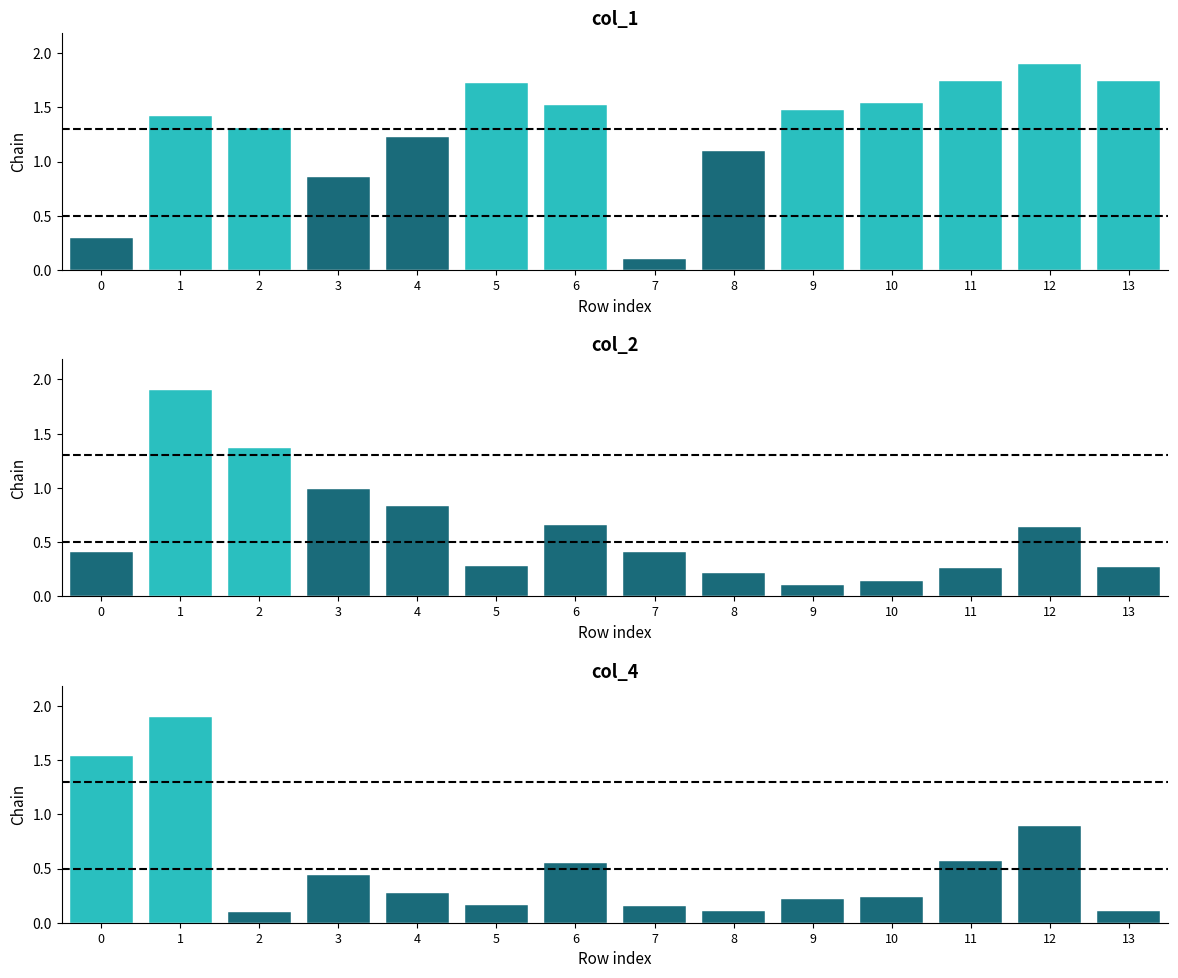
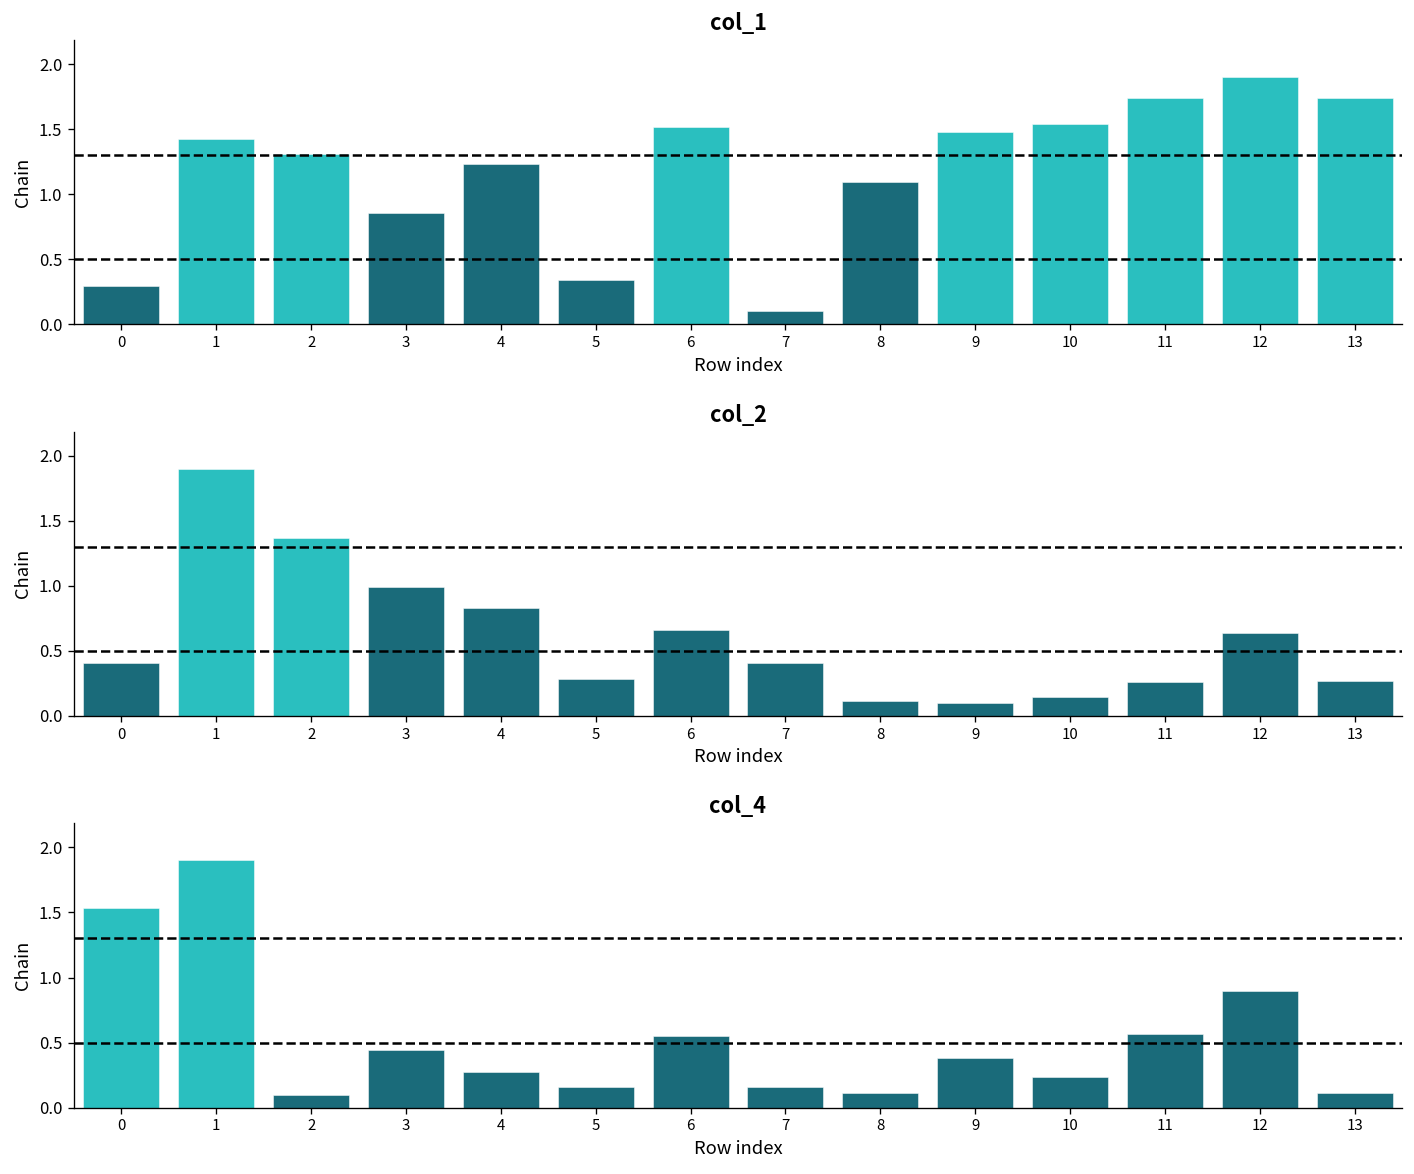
  {
    "col_1": {
      "0": 0.30,
      "1": 1.42,
      "2": 1.31,
      "3": 0.85,
      "4": 1.23,
-     "5": 1.72,
+     "5": 0.34,
      "6": 1.52,
      "7": 0.10,
      "8": 1.10,
      "9": 1.48,
      "10": 1.54,
      "11": 1.74,
      "12": 1.90,
      "13": 1.74
    },
    "col_2": {
      "0": 0.40,
      "1": 1.90,
      "2": 1.37,
      "3": 0.99,
      "4": 0.83,
      "5": 0.28,
      "6": 0.66,
      "7": 0.41,
-     "8": 0.22,
+     "8": 0.12,
      "9": 0.10,
      "10": 0.15,
      "11": 0.26,
      "12": 0.64,
      "13": 0.27
    },
    "col_4": {
      "0": 1.53,
      "1": 1.90,
      "2": 0.10,
      "3": 0.44,
      "4": 0.27,
      "5": 0.16,
      "6": 0.55,
      "7": 0.16,
      "8": 0.11,
-     "9": 0.22,
+     "9": 0.38,
      "10": 0.23,
      "11": 0.57,
      "12": 0.89,
      "13": 0.11
    }
  }
